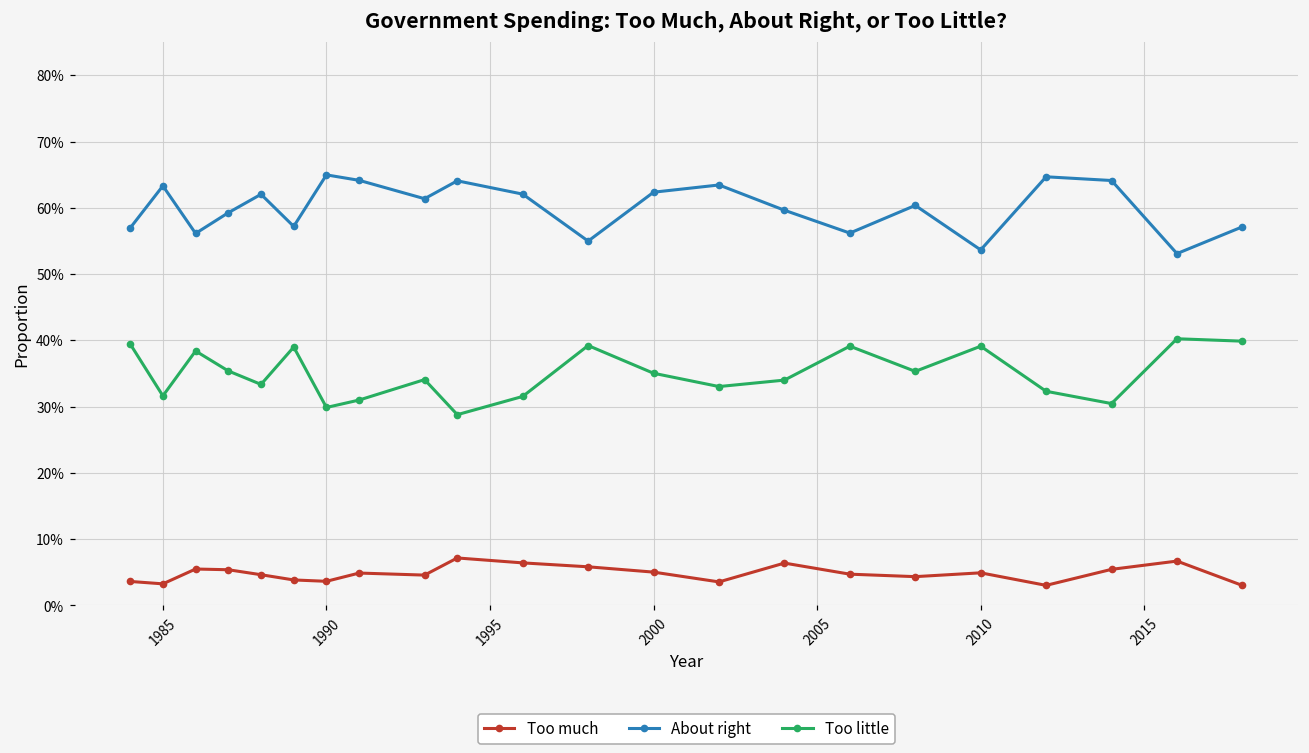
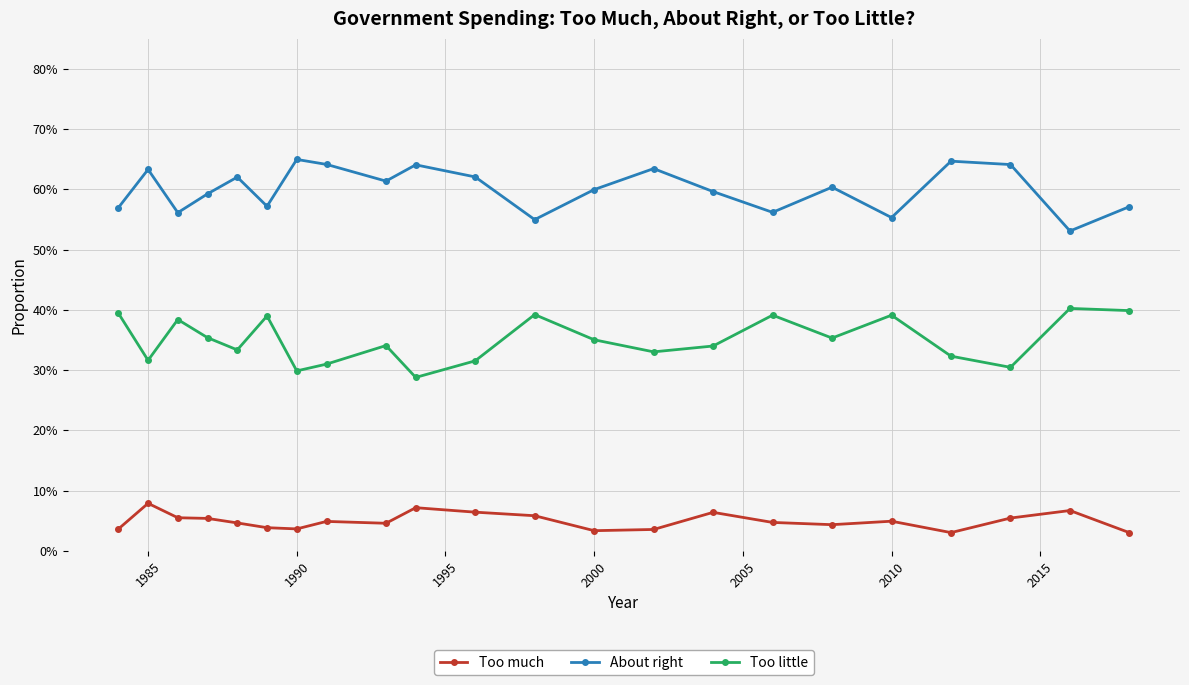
  {
    "Too much": {
-     "1985": "3%",
+     "1985": "8%",
      "1990": "4%",
-     "2000": "5%",
+     "2000": "3%",
      "2010": "5%"
    },
    "About right": {
      "1985": "63%",
      "1990": "65%",
-     "2000": "62%",
-     "2010": "54%"
+     "2000": "60%",
+     "2010": "55%"
    },
    "Too little": {
      "1985": "32%",
      "1990": "30%",
      "2000": "35%",
      "2010": "39%"
    }
  }
